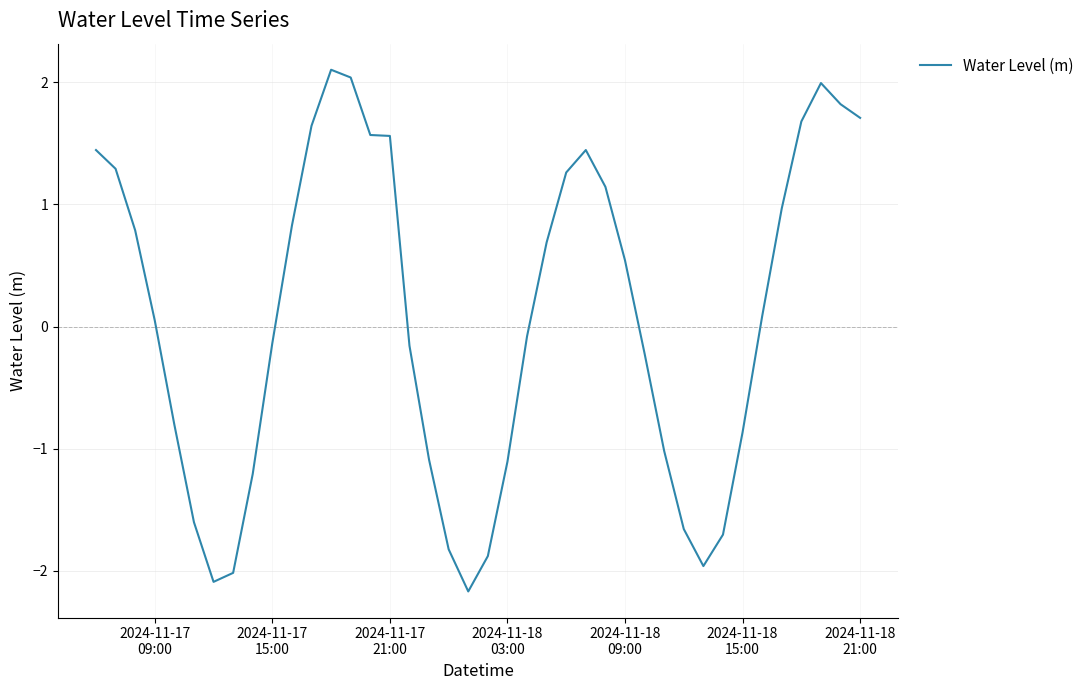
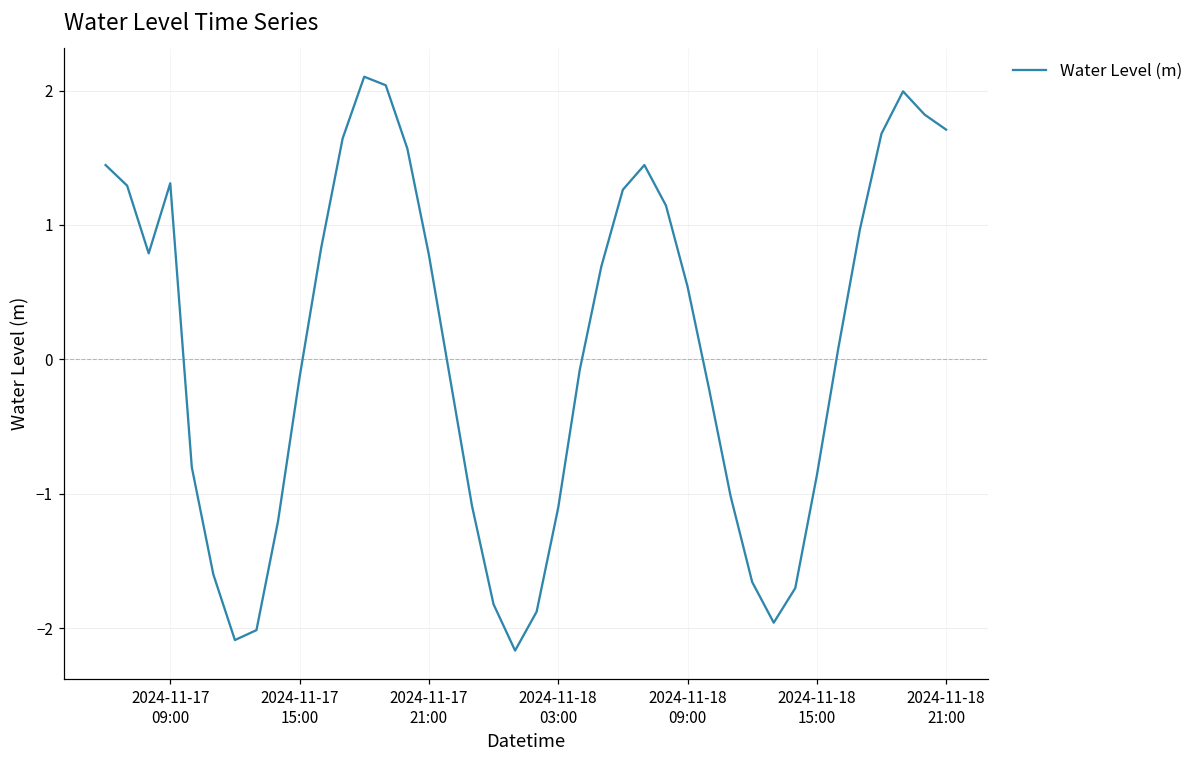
  {
-   "2024-11-17 09:00": 0.05,
+   "2024-11-17 09:00": 1.31,
    "2024-11-17 15:00": -0.14,
-   "2024-11-17 21:00": 1.56,
+   "2024-11-17 21:00": 0.78,
    "2024-11-18 03:00": -1.11,
    "2024-11-18 09:00": 0.54,
    "2024-11-18 15:00": -0.87,
    "2024-11-18 21:00": 1.71
  }
